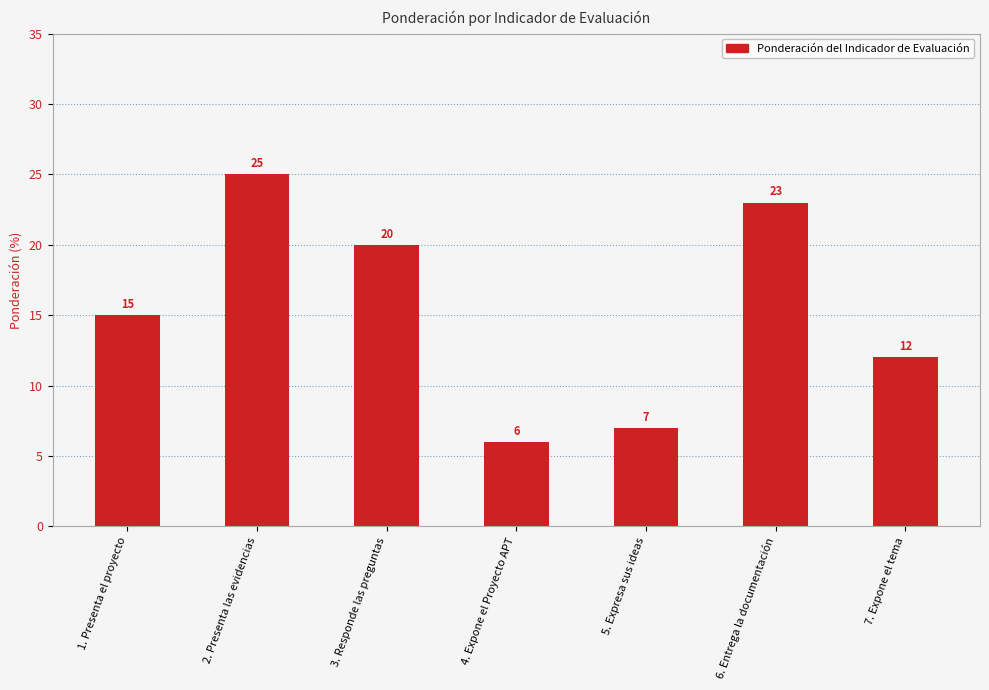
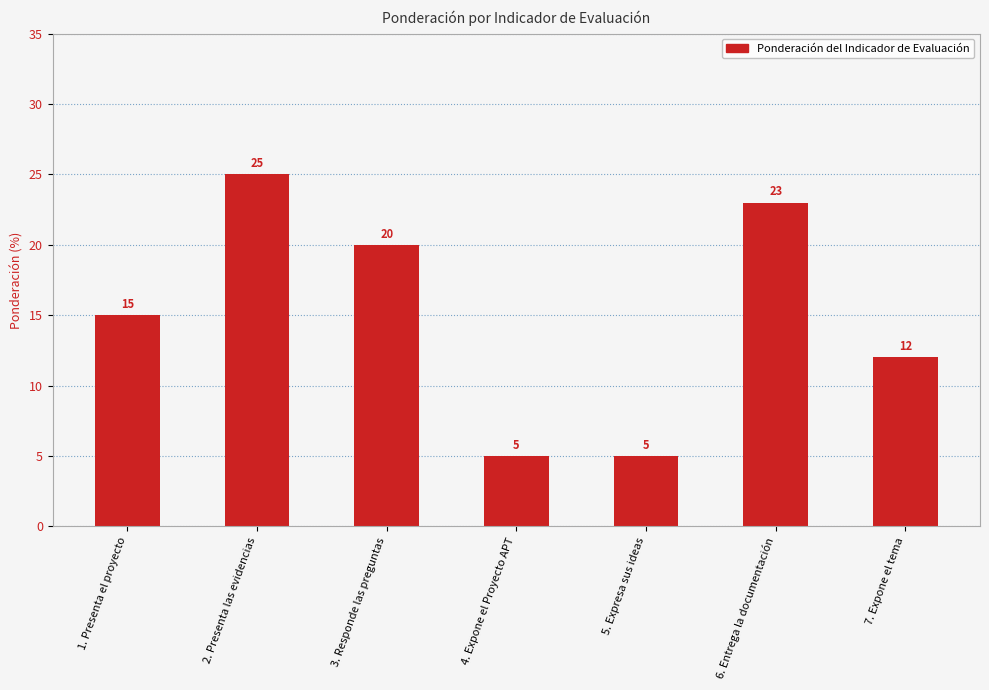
  {
    "1. Presenta el proyecto": 15,
    "2. Presenta las evidencias": 25,
    "3. Responde las preguntas": 20,
-   "4. Expone el Proyecto APT": 6,
-   "5. Expresa sus ideas": 7,
+   "4. Expone el Proyecto APT": 5,
+   "5. Expresa sus ideas": 5,
    "6. Entrega la documentación": 23,
    "7. Expone el tema": 12
  }
